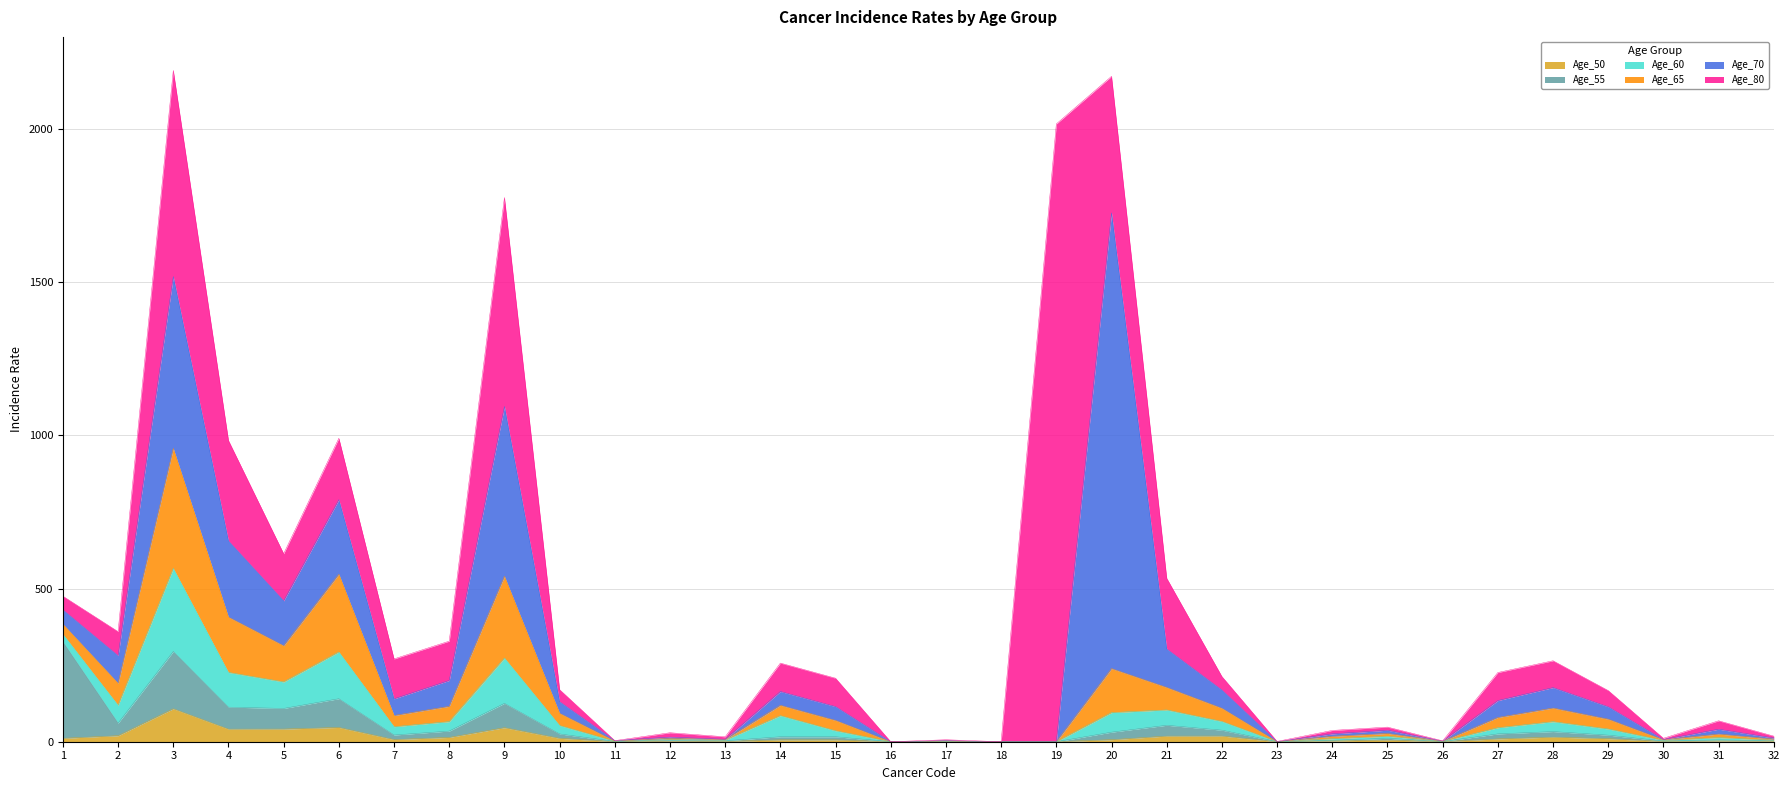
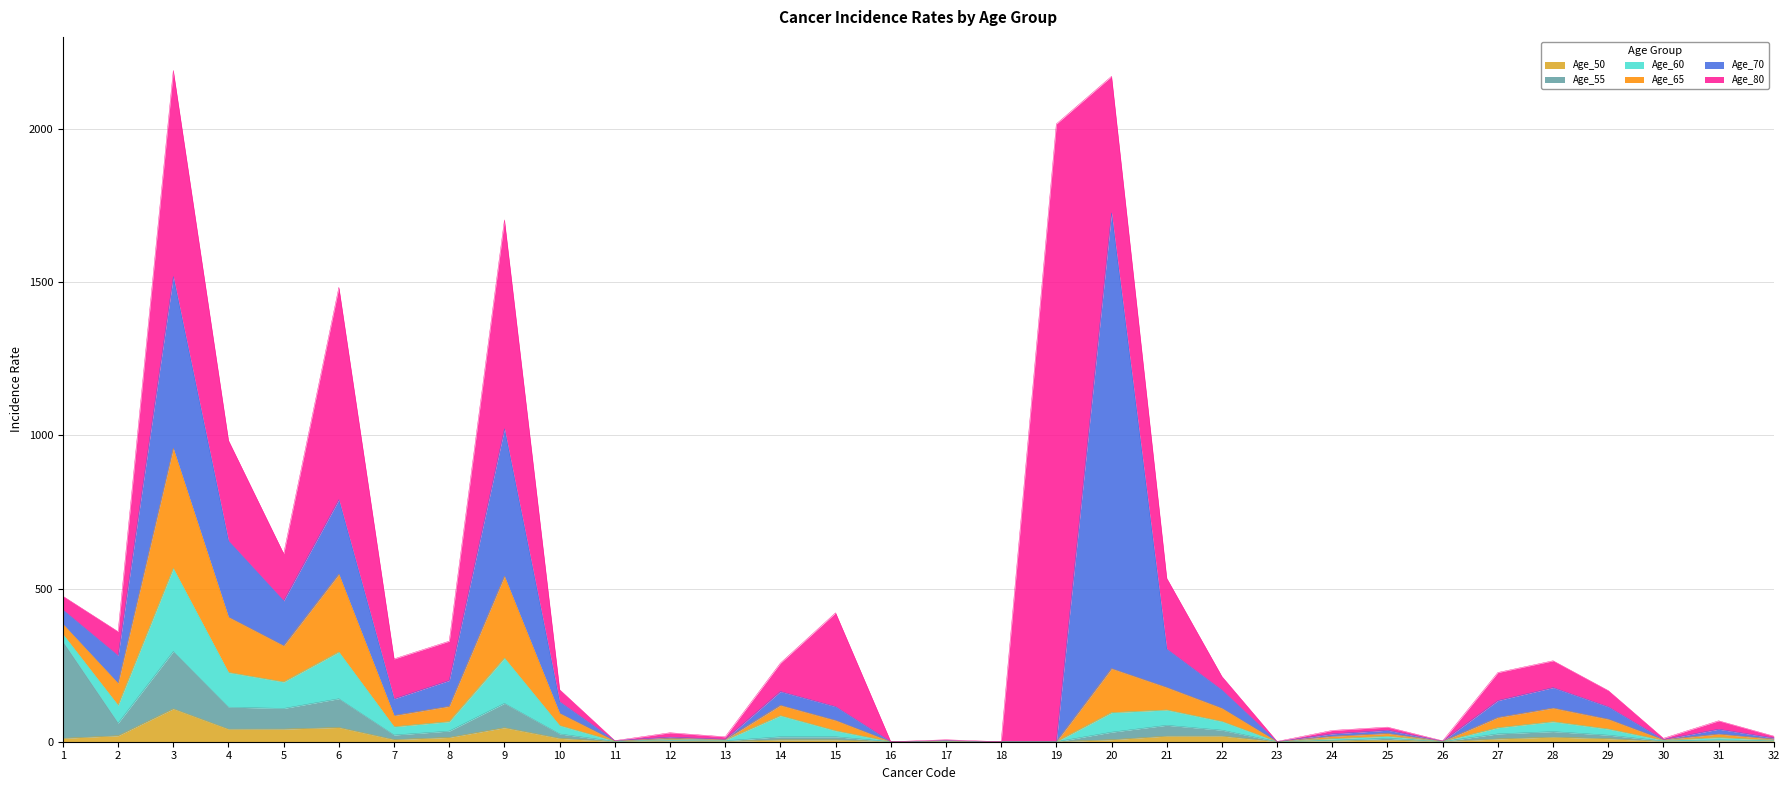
  {
    "Age_55": {
      "1": 310,
      "2": 40,
      "3": 190,
      "4": 70,
      "5": 70,
      "6": 90,
      "7": 10,
      "8": 20,
      "9": 80,
      "10": 10,
      "14": 10,
      "15": 10,
      "20": 20,
      "21": 40,
      "22": 20,
      "27": 20,
      "28": 20,
      "29": 10
    },
    "Age_60": {
      "1": 20,
      "2": 60,
      "3": 270,
      "4": 110,
      "5": 90,
      "6": 150,
      "7": 30,
      "8": 30,
      "9": 150,
      "10": 30,
      "14": 70,
      "15": 20,
      "20": 60,
      "21": 50,
      "22": 30,
      "27": 20,
      "28": 30,
      "29": 20
    },
    "Age_70": {
      "1": 50,
      "2": 90,
      "3": 560,
      "4": 250,
      "5": 150,
      "6": 240,
      "7": 50,
      "8": 80,
-     "9": 550,
+     "9": 480,
      "10": 40,
      "14": 50,
      "15": 50,
      "20": 1490,
      "21": 130,
      "22": 60,
      "25": 10,
      "27": 60,
      "28": 70,
      "29": 40,
      "31": 20
    },
    "Age_80": {
      "1": 40,
      "2": 80,
      "3": 670,
      "4": 330,
      "5": 150,
-     "6": 200,
+     "6": 690,
      "7": 130,
      "8": 130,
      "9": 680,
      "10": 40,
      "12": 10,
      "14": 90,
-     "15": 90,
+     "15": 310,
      "19": 2020,
      "20": 450,
      "21": 230,
      "22": 40,
      "24": 10,
      "25": 10,
      "27": 90,
      "28": 90,
      "29": 50,
      "31": 30
    }
  }
